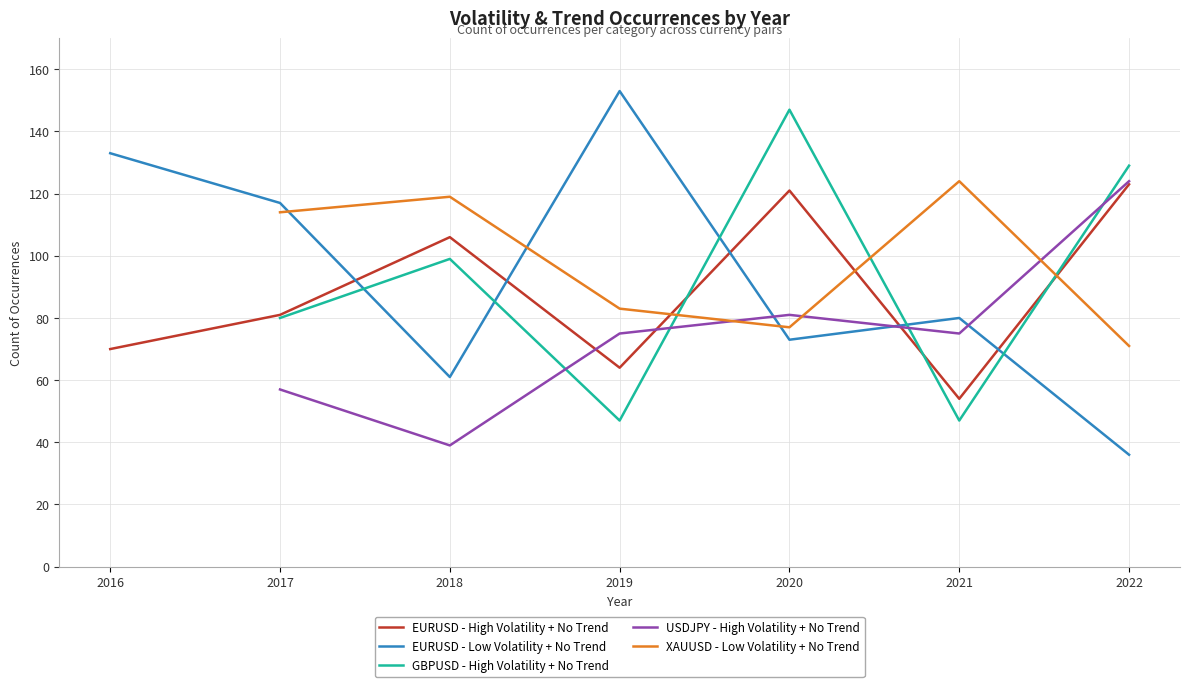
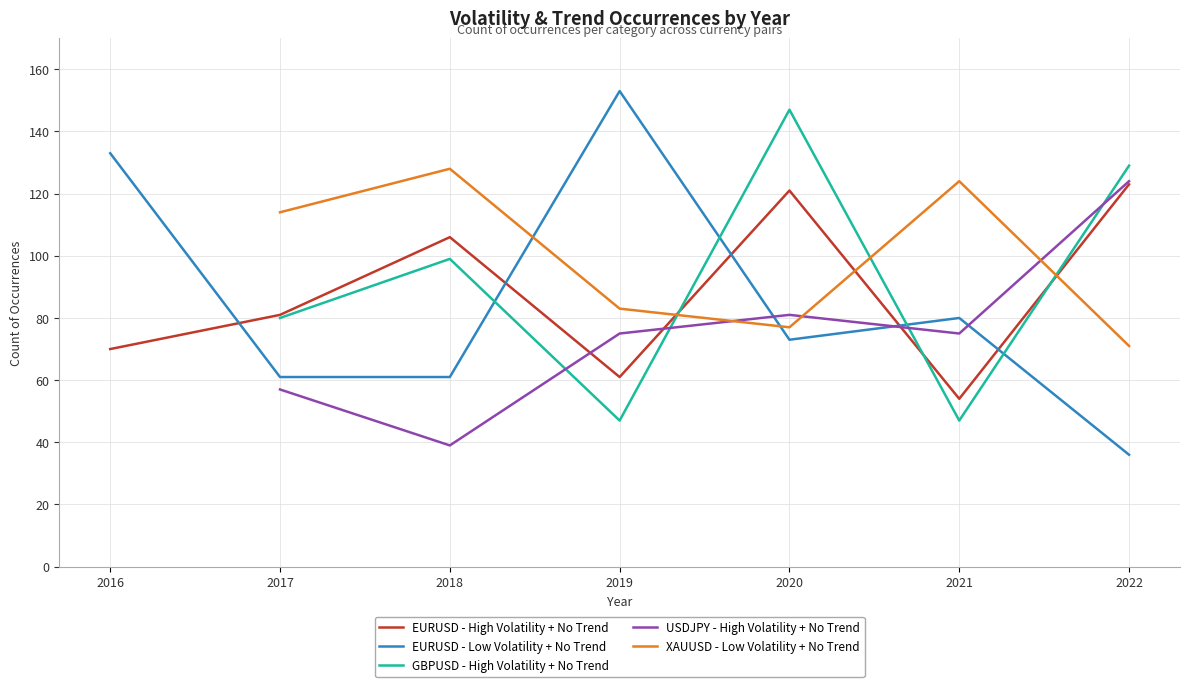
  {
    "EURUSD - High Volatility + No Trend": {
      "2016": 70,
      "2017": 81,
      "2018": 106,
-     "2019": 64,
+     "2019": 61,
      "2020": 121,
      "2021": 54,
      "2022": 123
    },
    "EURUSD - Low Volatility + No Trend": {
      "2016": 133,
-     "2017": 117,
+     "2017": 61,
      "2018": 61,
      "2019": 153,
      "2020": 73,
      "2021": 80,
      "2022": 36
    },
    "GBPUSD - High Volatility + No Trend": {
      "2017": 80,
      "2018": 99,
      "2019": 47,
      "2020": 147,
      "2021": 47,
      "2022": 129
    },
    "USDJPY - High Volatility + No Trend": {
      "2017": 57,
      "2018": 39,
      "2019": 75,
      "2020": 81,
      "2021": 75,
      "2022": 124
    },
    "XAUUSD - Low Volatility + No Trend": {
      "2017": 114,
-     "2018": 119,
+     "2018": 128,
      "2019": 83,
      "2020": 77,
      "2021": 124,
      "2022": 71
    }
  }
